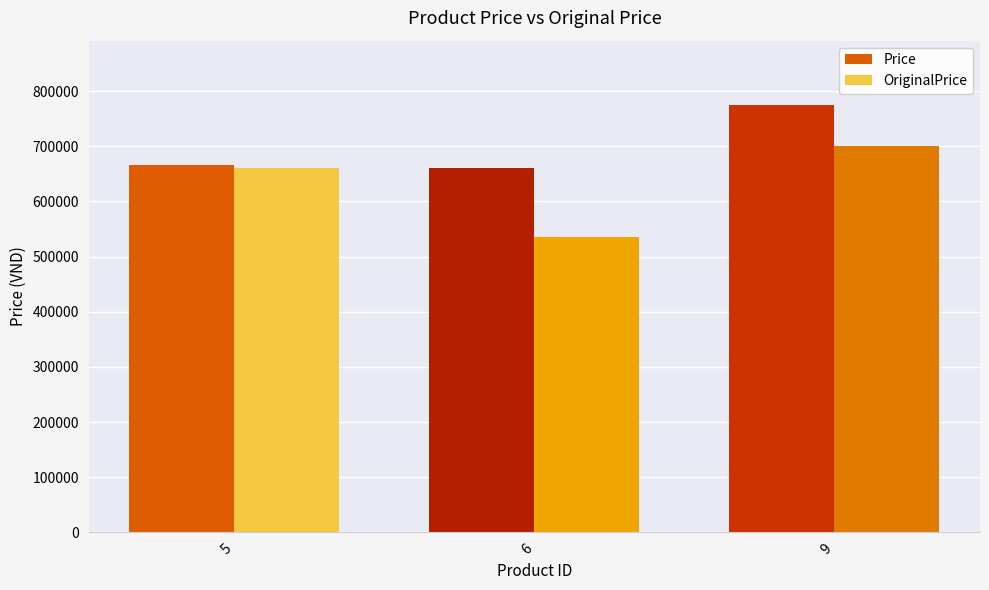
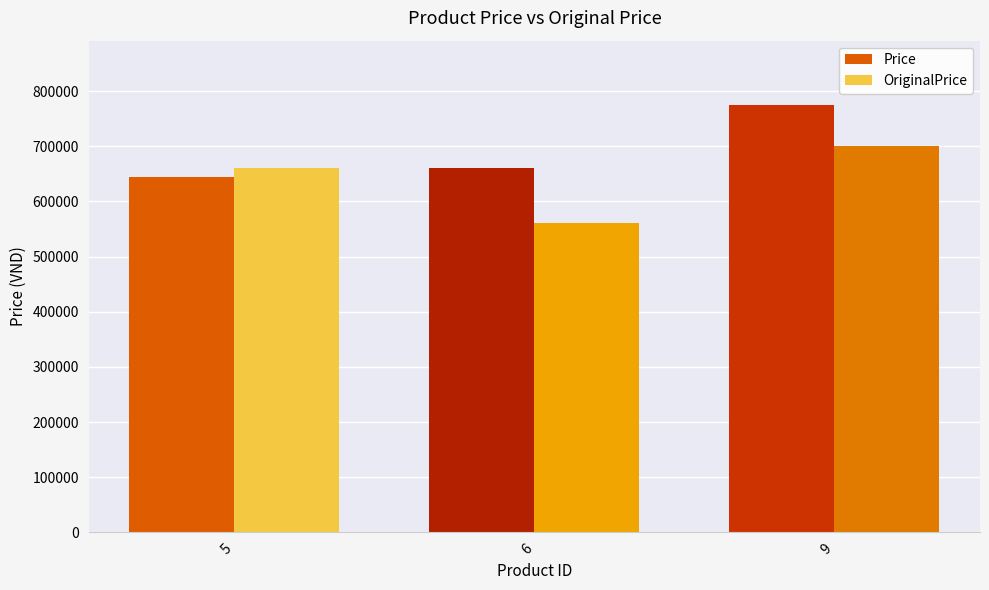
  {
    "Price": {
-     "5": 670000,
+     "5": 640000,
      "6": 660000,
      "9": 780000
    },
    "OriginalPrice": {
      "5": 660000,
-     "6": 540000,
+     "6": 560000,
      "9": 700000
    }
  }
